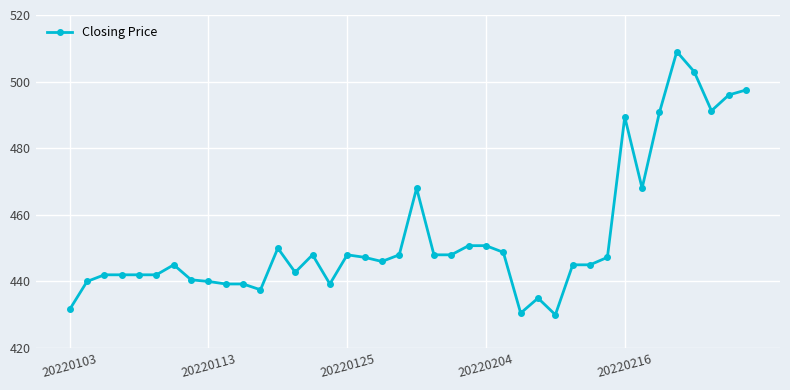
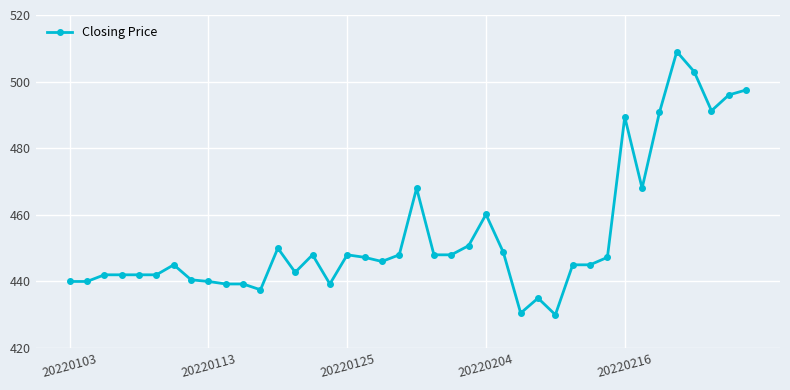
  {
-   "20220103": 432,
+   "20220103": 440,
    "20220113": 440,
    "20220125": 448,
-   "20220204": 451,
+   "20220204": 460,
    "20220216": 489
  }
